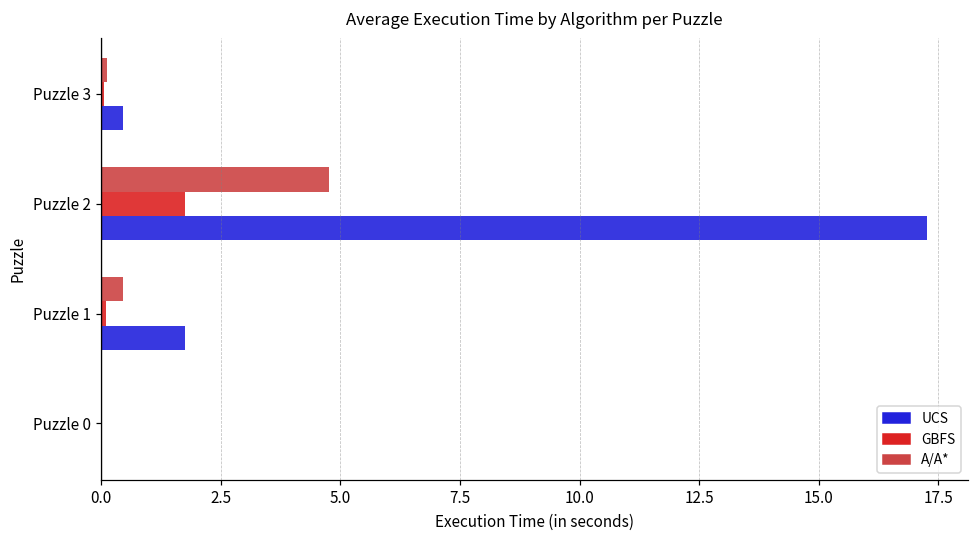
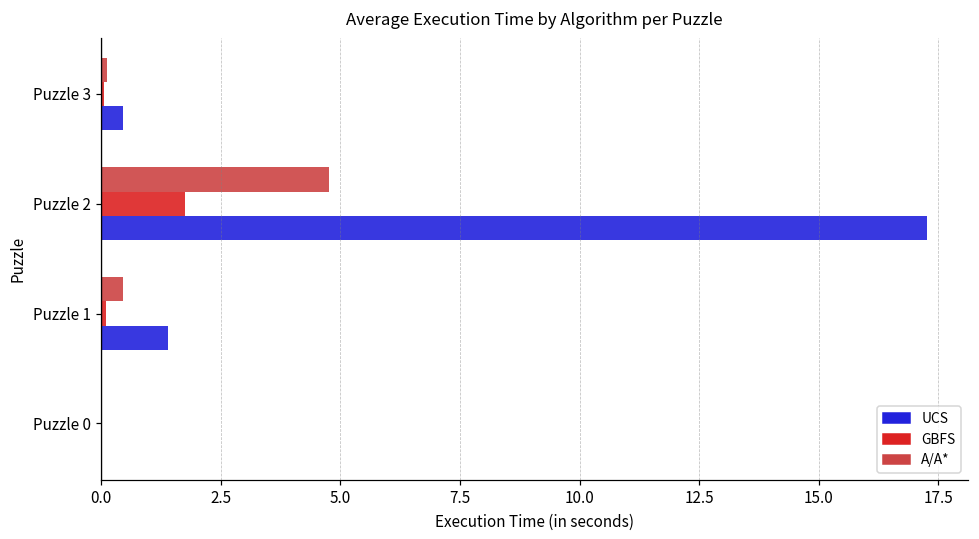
  {
    "UCS": {
      "Puzzle 3": 0.5,
      "Puzzle 2": 17.3,
-     "Puzzle 1": 1.8
+     "Puzzle 1": 1.4
    }
  }
